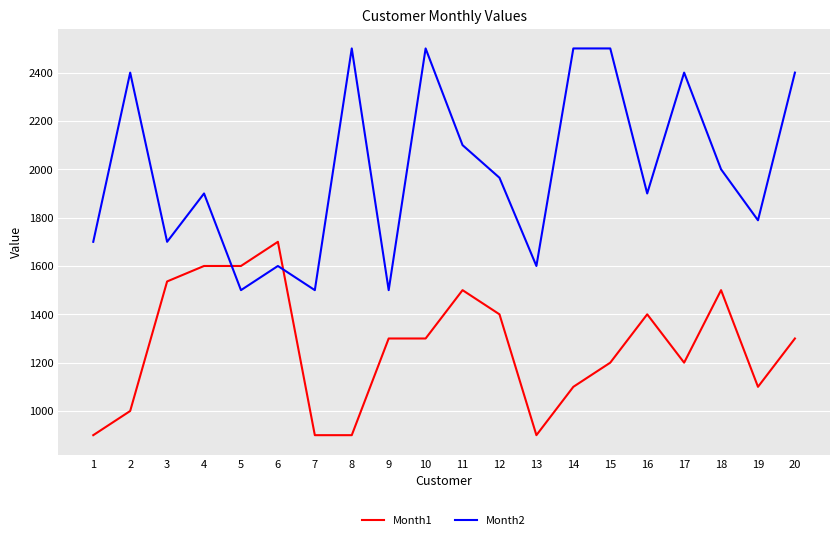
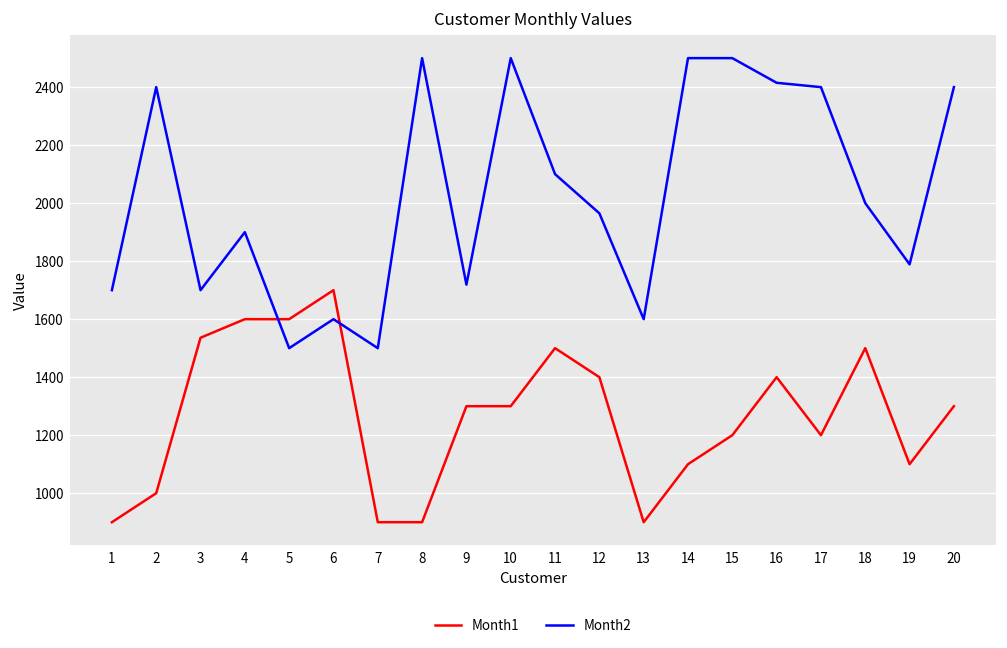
  {
    "Month1": {
      "1": 900,
      "2": 1000,
      "3": 1540,
      "4": 1600,
      "5": 1600,
      "6": 1700,
      "7": 900,
      "8": 900,
      "9": 1300,
      "10": 1300,
      "11": 1500,
      "12": 1400,
      "13": 900,
      "14": 1100,
      "15": 1200,
      "16": 1400,
      "17": 1200,
      "18": 1500,
      "19": 1100,
      "20": 1300
    },
    "Month2": {
      "1": 1700,
      "2": 2400,
      "3": 1700,
      "4": 1900,
      "5": 1500,
      "6": 1600,
      "7": 1500,
      "8": 2500,
-     "9": 1500,
+     "9": 1720,
      "10": 2500,
      "11": 2100,
      "12": 1970,
      "13": 1600,
      "14": 2500,
      "15": 2500,
-     "16": 1900,
+     "16": 2420,
      "17": 2400,
      "18": 2000,
      "19": 1790,
      "20": 2400
    }
  }
